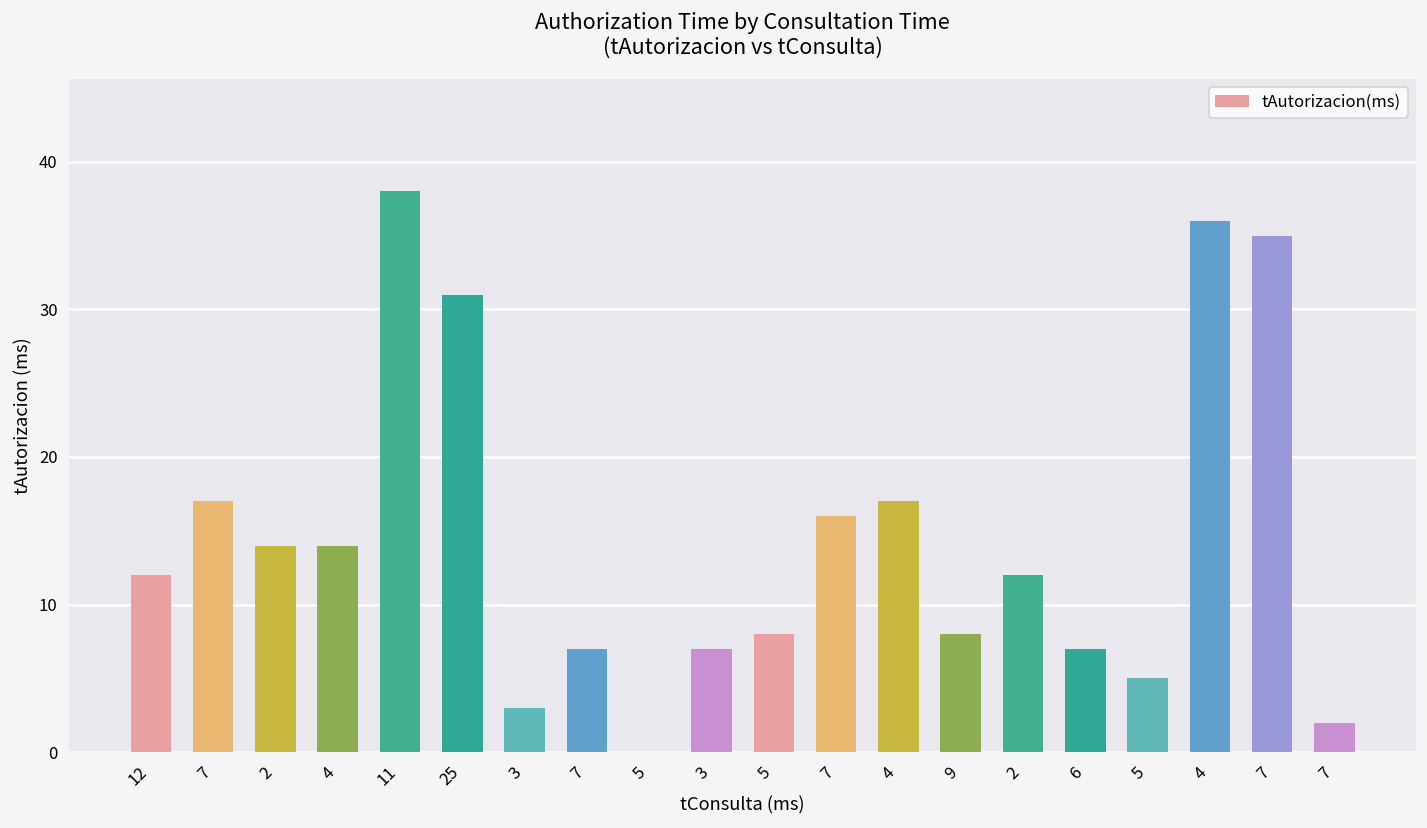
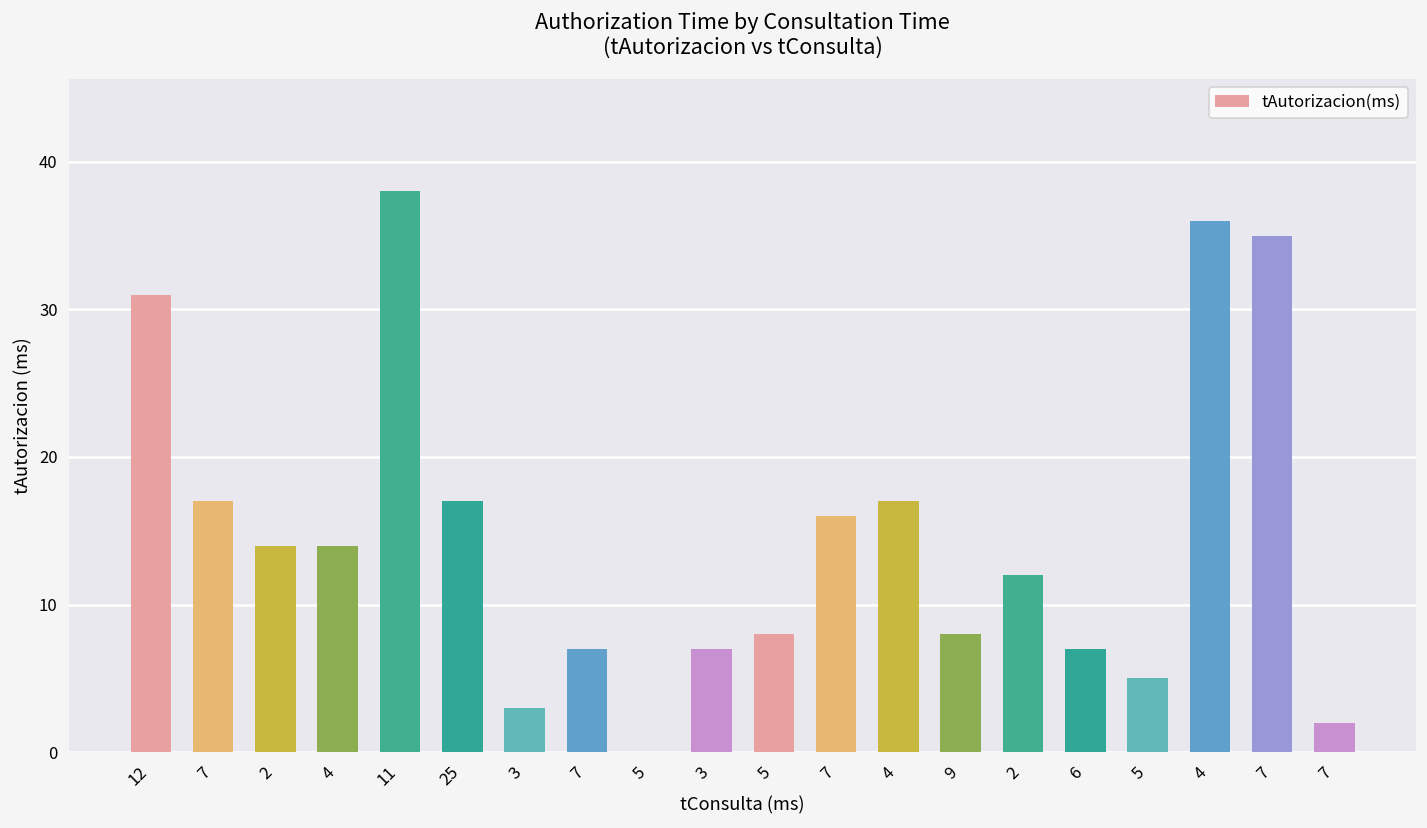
  {
-   "12": 12,
+   "12": 31,
    "11": 38,
-   "25": 31,
+   "25": 17,
    "9": 8,
    "6": 7
  }
